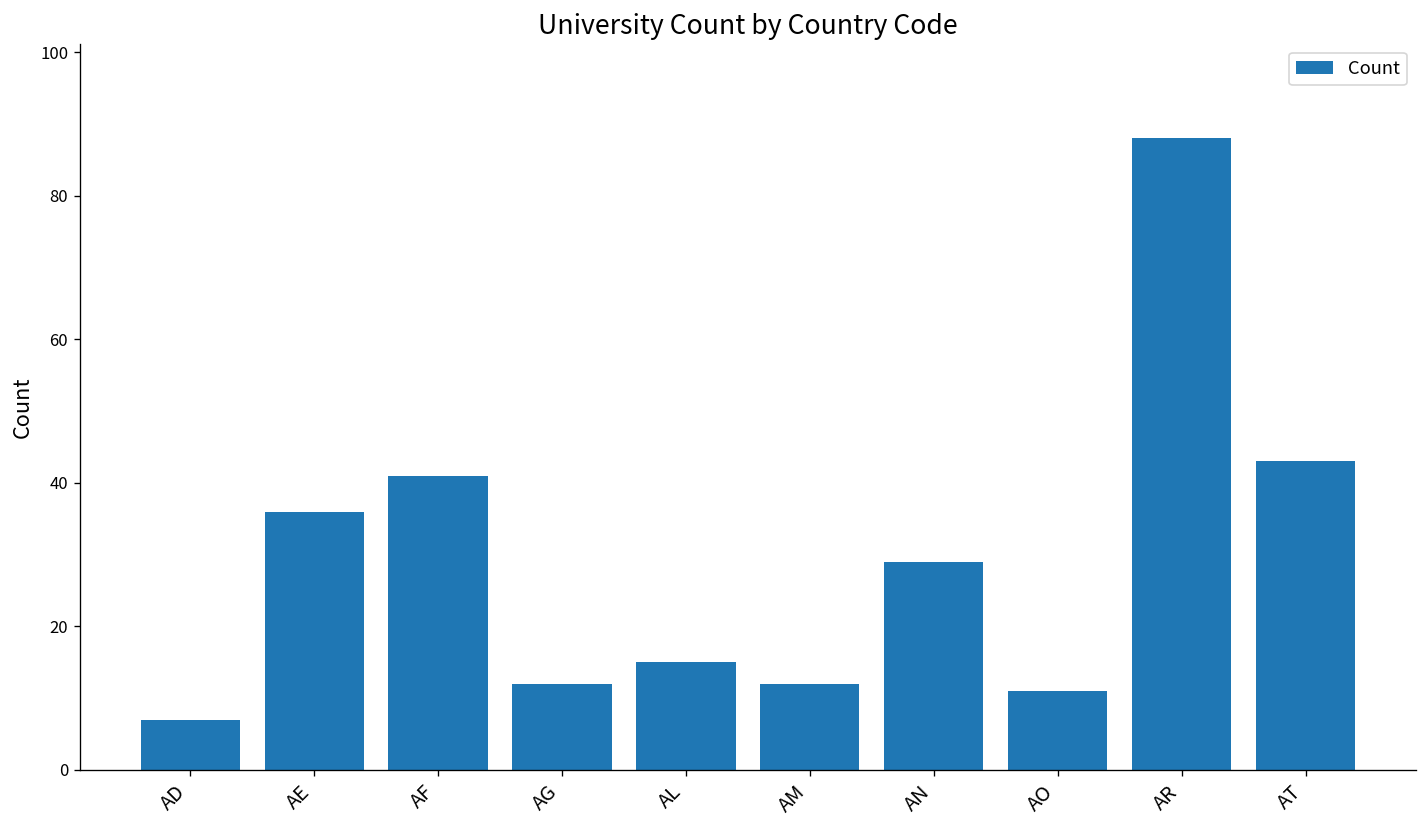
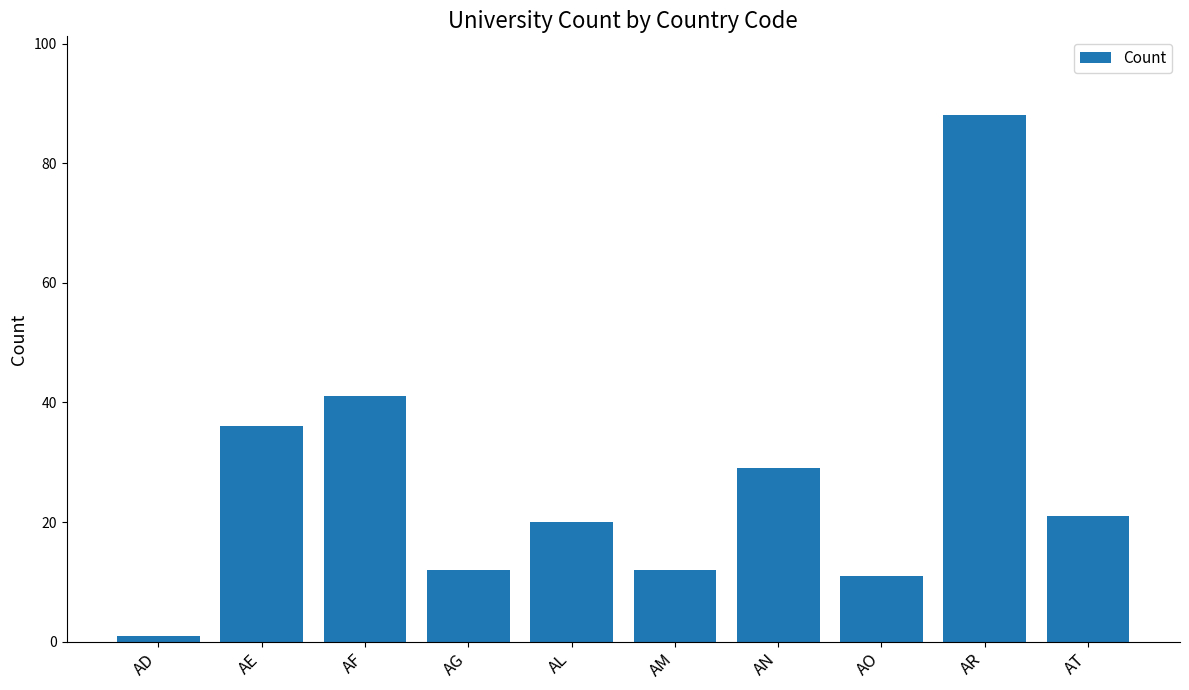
  {
-   "AD": 7,
+   "AD": 1,
    "AE": 36,
    "AF": 41,
    "AG": 12,
-   "AL": 15,
+   "AL": 20,
    "AM": 12,
    "AN": 29,
    "AO": 11,
    "AR": 88,
-   "AT": 43
+   "AT": 21
  }
